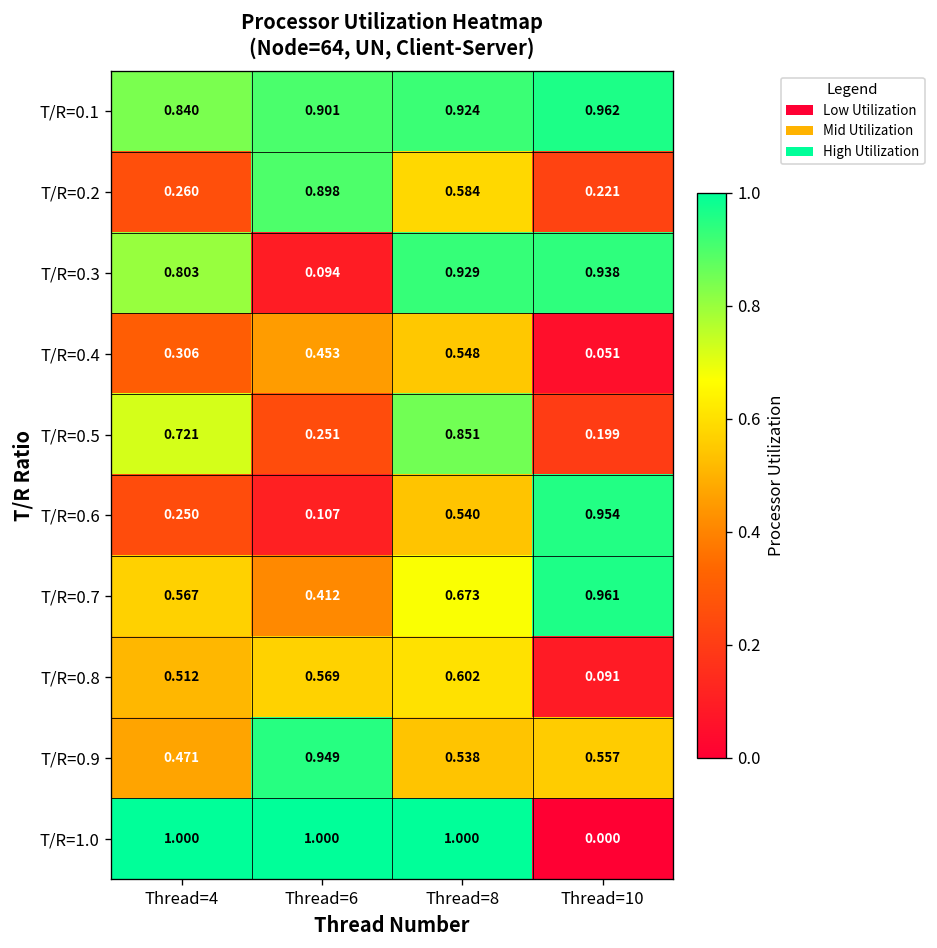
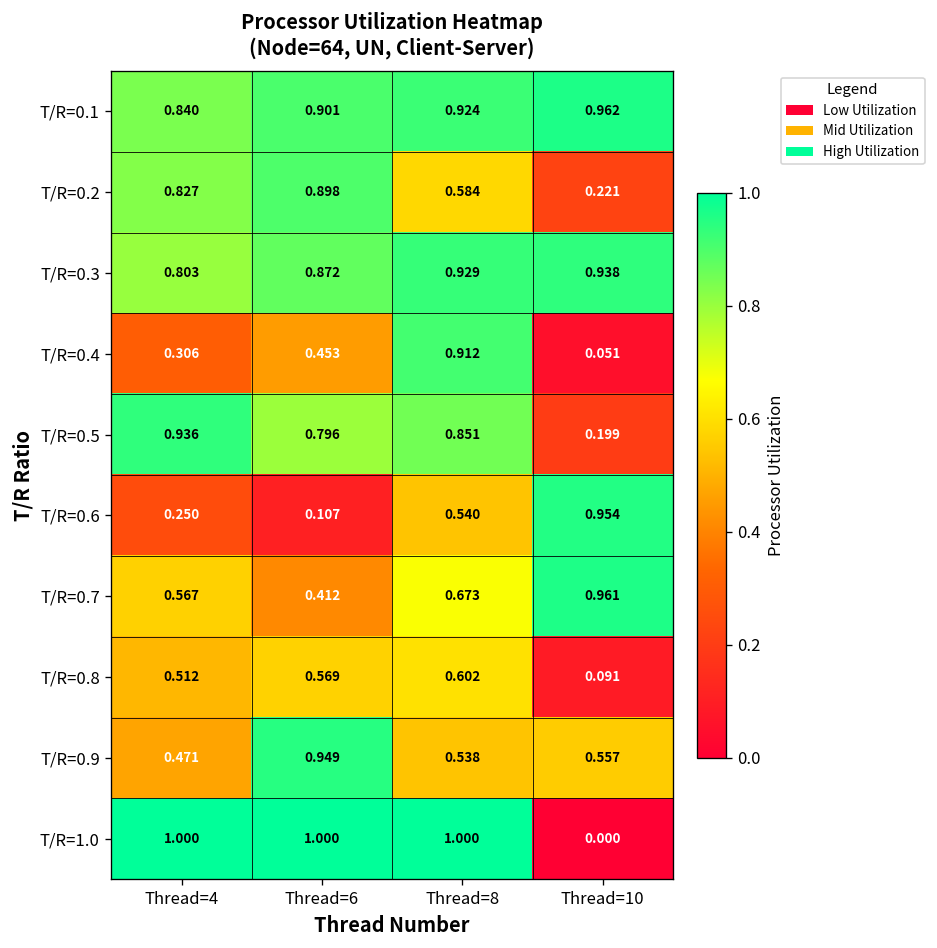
  {
    "T/R=0.1": {
      "Thread=4": 0.840,
      "Thread=6": 0.901,
      "Thread=8": 0.924,
      "Thread=10": 0.962
    },
    "T/R=0.2": {
-     "Thread=4": 0.260,
+     "Thread=4": 0.827,
      "Thread=6": 0.898,
      "Thread=8": 0.584,
      "Thread=10": 0.221
    },
    "T/R=0.3": {
      "Thread=4": 0.803,
-     "Thread=6": 0.094,
+     "Thread=6": 0.872,
      "Thread=8": 0.929,
      "Thread=10": 0.938
    },
    "T/R=0.4": {
      "Thread=4": 0.306,
      "Thread=6": 0.453,
-     "Thread=8": 0.548,
+     "Thread=8": 0.912,
      "Thread=10": 0.051
    },
    "T/R=0.5": {
-     "Thread=4": 0.721,
-     "Thread=6": 0.251,
+     "Thread=4": 0.936,
+     "Thread=6": 0.796,
      "Thread=8": 0.851,
      "Thread=10": 0.199
    },
    "T/R=0.6": {
      "Thread=4": 0.250,
      "Thread=6": 0.107,
      "Thread=8": 0.540,
      "Thread=10": 0.954
    },
    "T/R=0.7": {
      "Thread=4": 0.567,
      "Thread=6": 0.412,
      "Thread=8": 0.673,
      "Thread=10": 0.961
    },
    "T/R=0.8": {
      "Thread=4": 0.512,
      "Thread=6": 0.569,
      "Thread=8": 0.602,
      "Thread=10": 0.091
    },
    "T/R=0.9": {
      "Thread=4": 0.471,
      "Thread=6": 0.949,
      "Thread=8": 0.538,
      "Thread=10": 0.557
    },
    "T/R=1.0": {
      "Thread=4": 1.000,
      "Thread=6": 1.000,
      "Thread=8": 1.000,
      "Thread=10": 0.000
    }
  }
